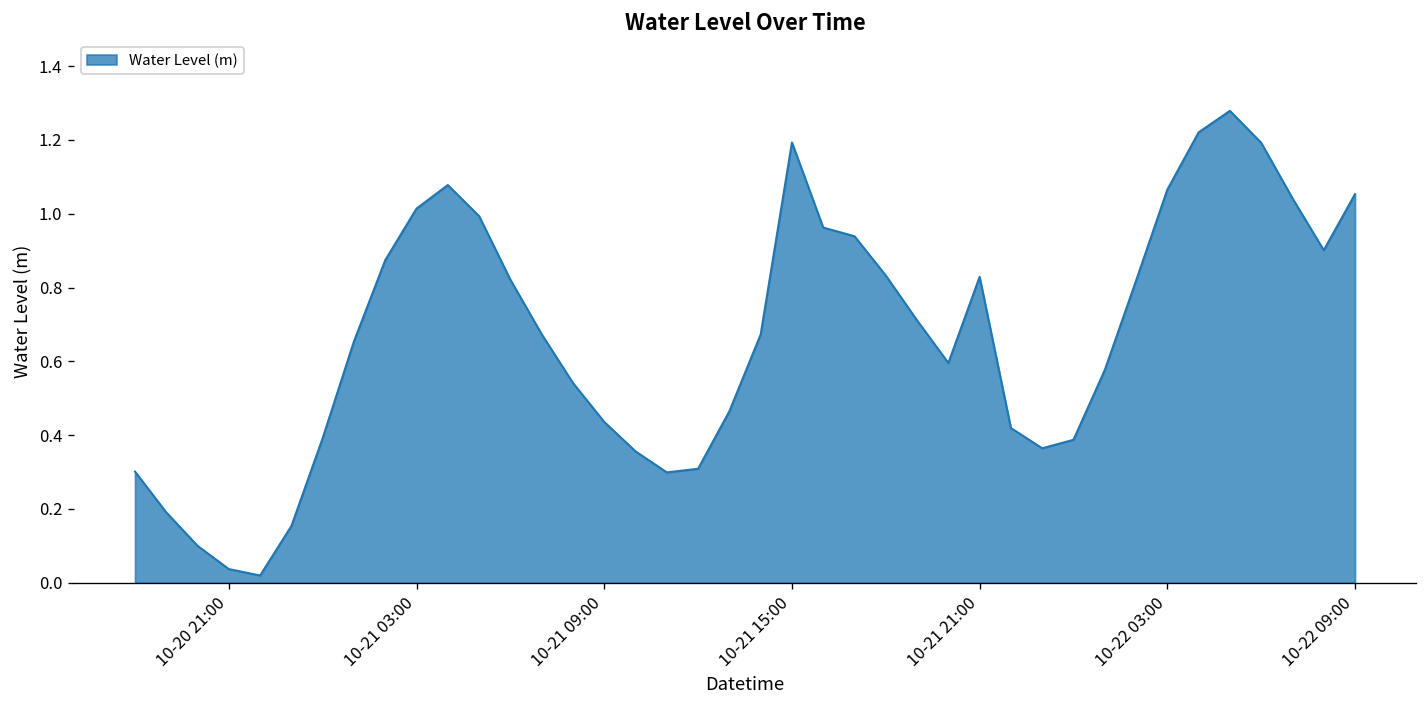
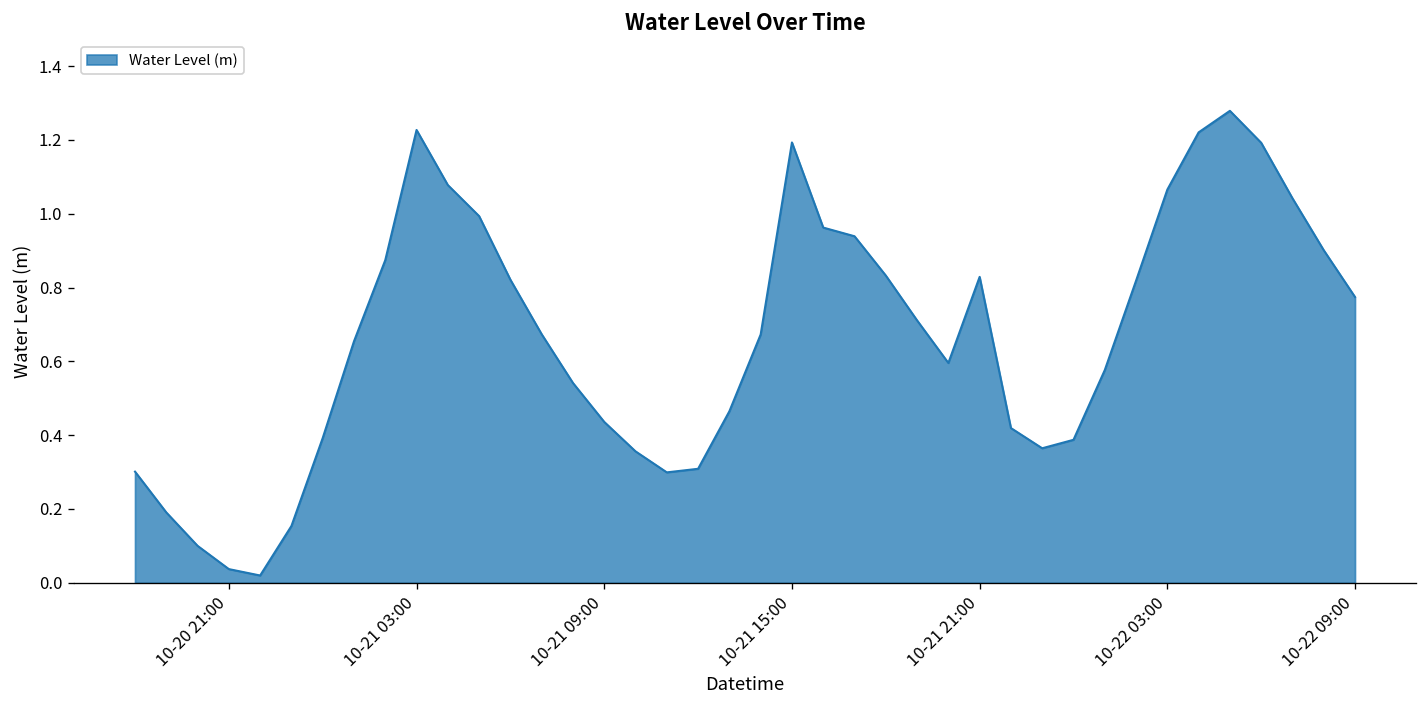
  {
    "10-20 21:00": 0.04,
-   "10-21 03:00": 1.01,
+   "10-21 03:00": 1.23,
    "10-21 09:00": 0.44,
    "10-21 15:00": 1.19,
    "10-21 21:00": 0.83,
    "10-22 03:00": 1.07,
-   "10-22 09:00": 1.05
+   "10-22 09:00": 0.77
  }
